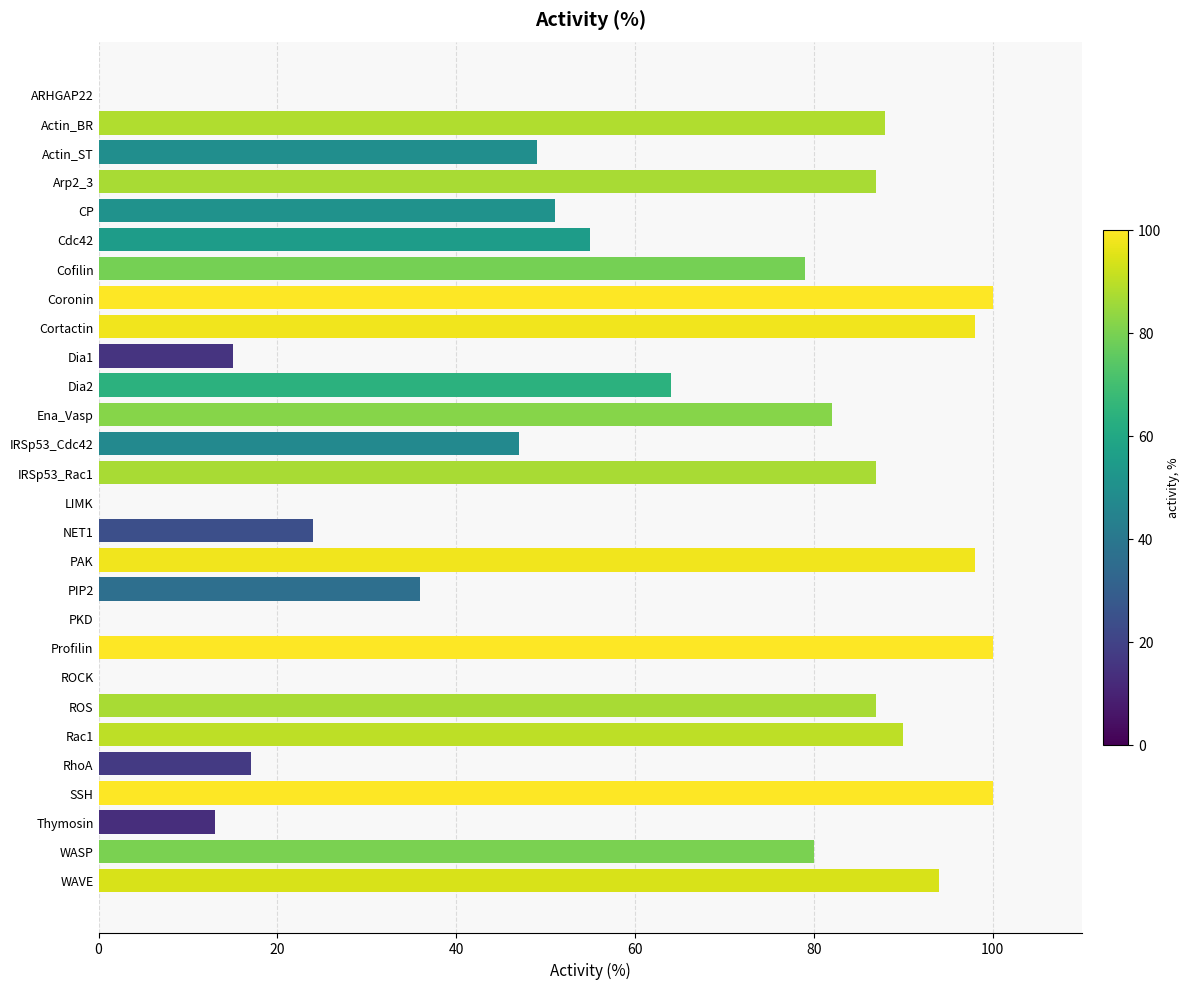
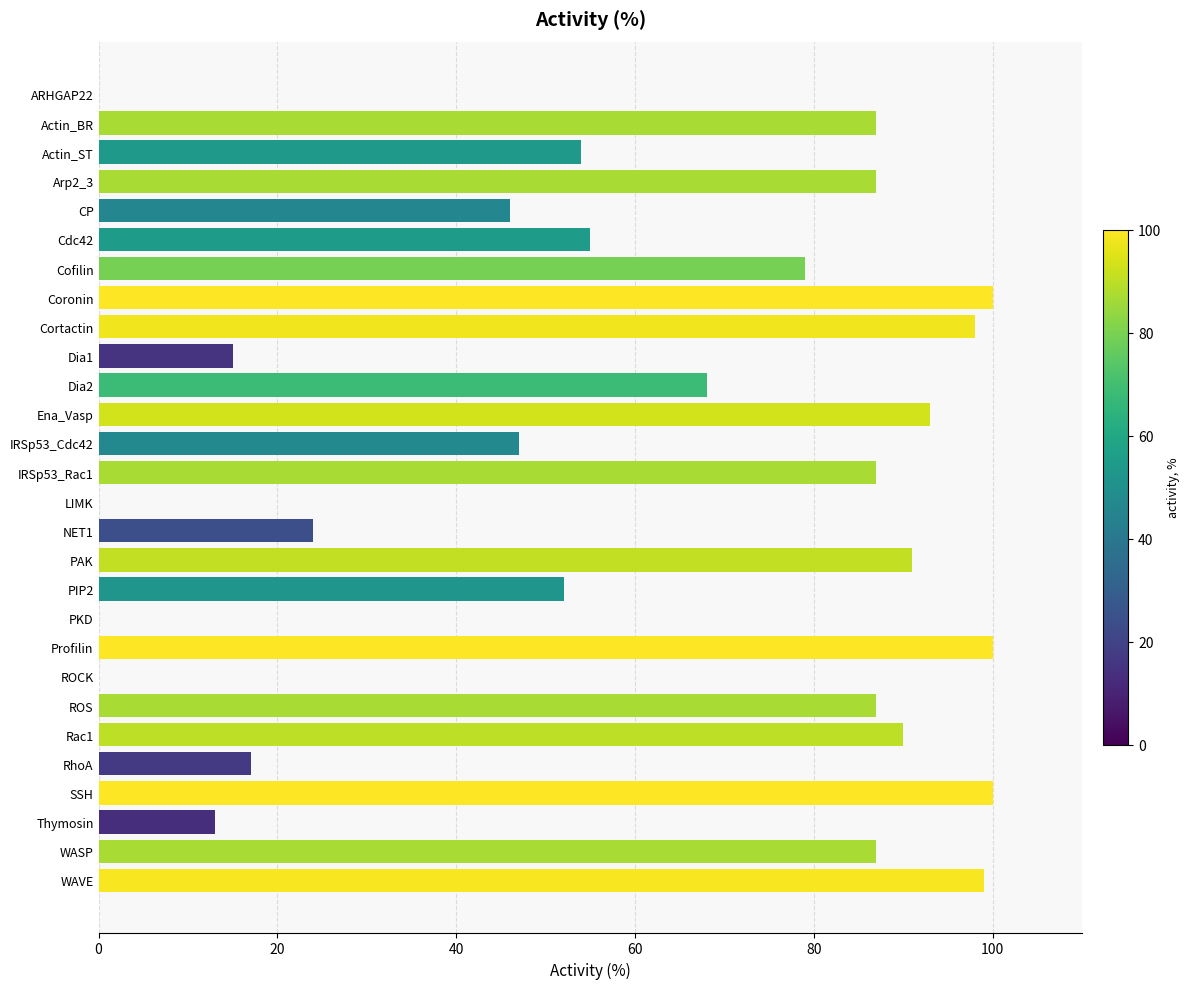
  {
    "ARHGAP22": 0,
-   "Actin_BR": 88,
-   "Actin_ST": 49,
+   "Actin_BR": 87,
+   "Actin_ST": 54,
    "Arp2_3": 87,
-   "CP": 51,
+   "CP": 46,
    "Cdc42": 55,
    "Cofilin": 79,
    "Coronin": 100,
    "Cortactin": 98,
    "Dia1": 15,
-   "Dia2": 64,
-   "Ena_Vasp": 82,
+   "Dia2": 68,
+   "Ena_Vasp": 93,
    "IRSp53_Cdc42": 47,
    "IRSp53_Rac1": 87,
    "LIMK": 0,
    "NET1": 24,
-   "PAK": 98,
-   "PIP2": 36,
+   "PAK": 91,
+   "PIP2": 52,
    "PKD": 0,
    "Profilin": 100,
    "ROCK": 0,
    "ROS": 87,
    "Rac1": 90,
    "RhoA": 17,
    "SSH": 100,
    "Thymosin": 13,
-   "WASP": 80,
-   "WAVE": 94
+   "WASP": 87,
+   "WAVE": 99
  }
